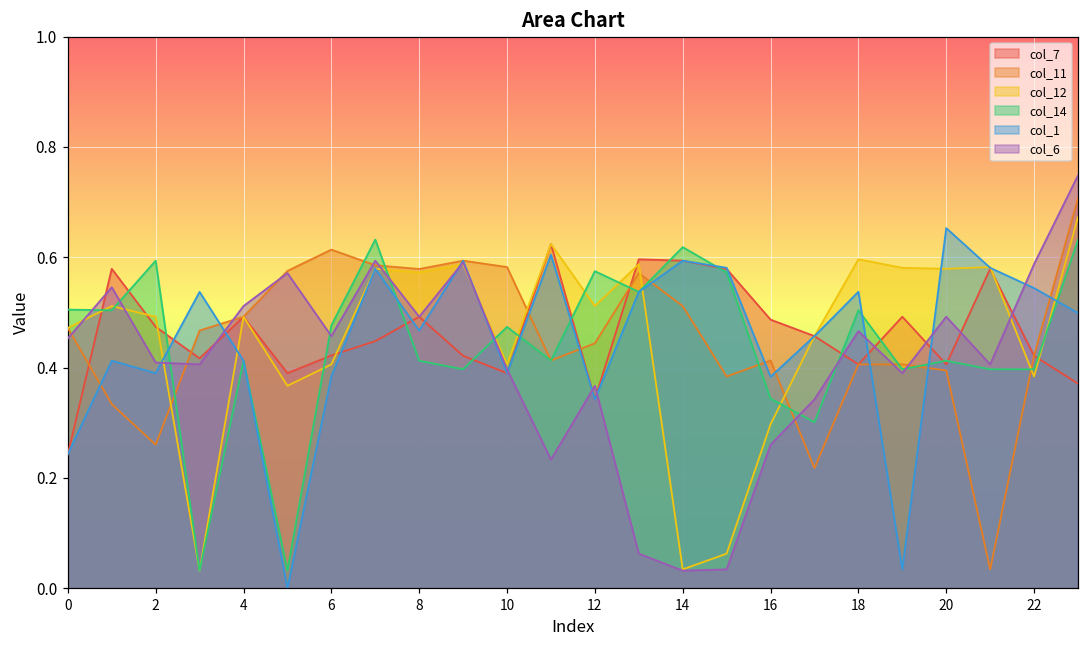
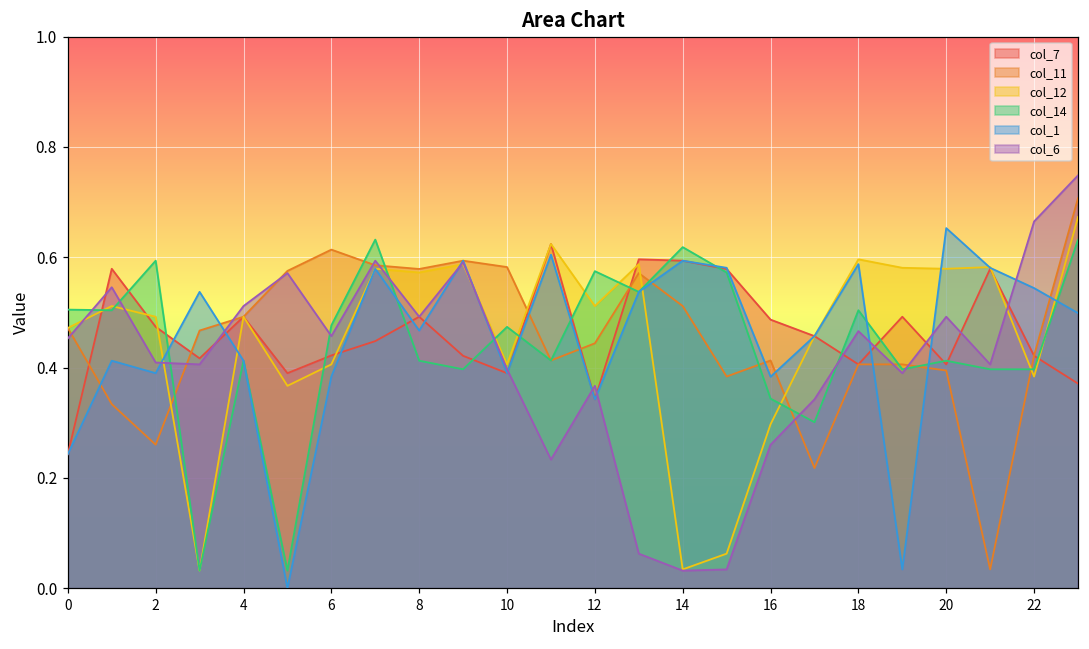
  {
    "col_14": {
      "0": 0.51,
      "2": 0.59,
      "6": 0.48,
      "8": 0.41,
      "10": 0.47,
      "12": 0.57,
      "14": 0.62,
      "16": 0.34,
      "18": 0.50,
      "20": 0.41,
      "22": 0.40
    },
    "col_1": {
      "2": 0.39,
      "6": 0.38,
      "8": 0.47,
      "16": 0.38,
-     "18": 0.54,
+     "18": 0.59,
      "20": 0.65,
      "22": 0.54
    },
    "col_6": {
      "0": 0.45,
      "2": 0.41,
      "4": 0.51,
      "6": 0.46,
      "10": 0.40,
      "12": 0.37,
      "16": 0.26,
      "18": 0.47,
      "20": 0.49,
-     "22": 0.59
+     "22": 0.66
    }
  }
